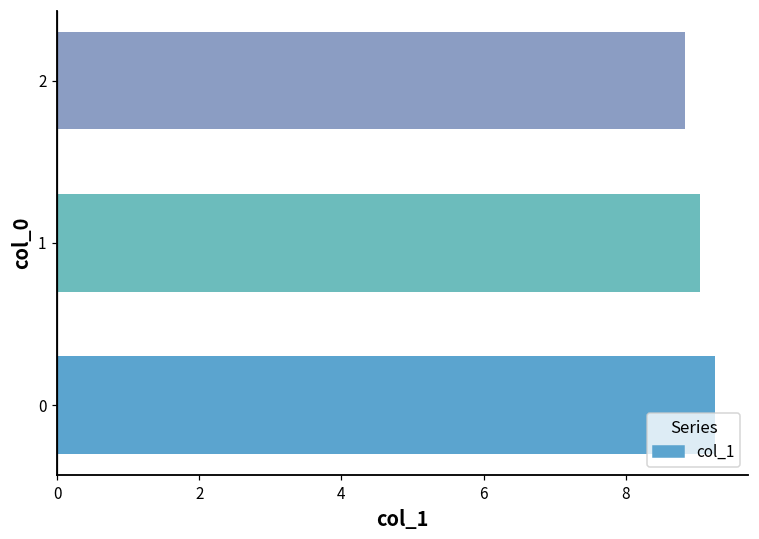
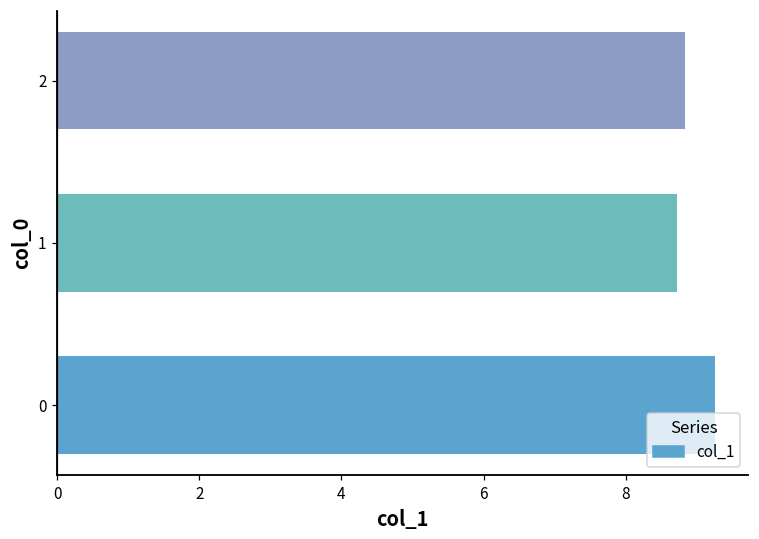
  {
    "2": 8.8,
-   "1": 9.0,
+   "1": 8.7,
    "0": 9.3
  }
